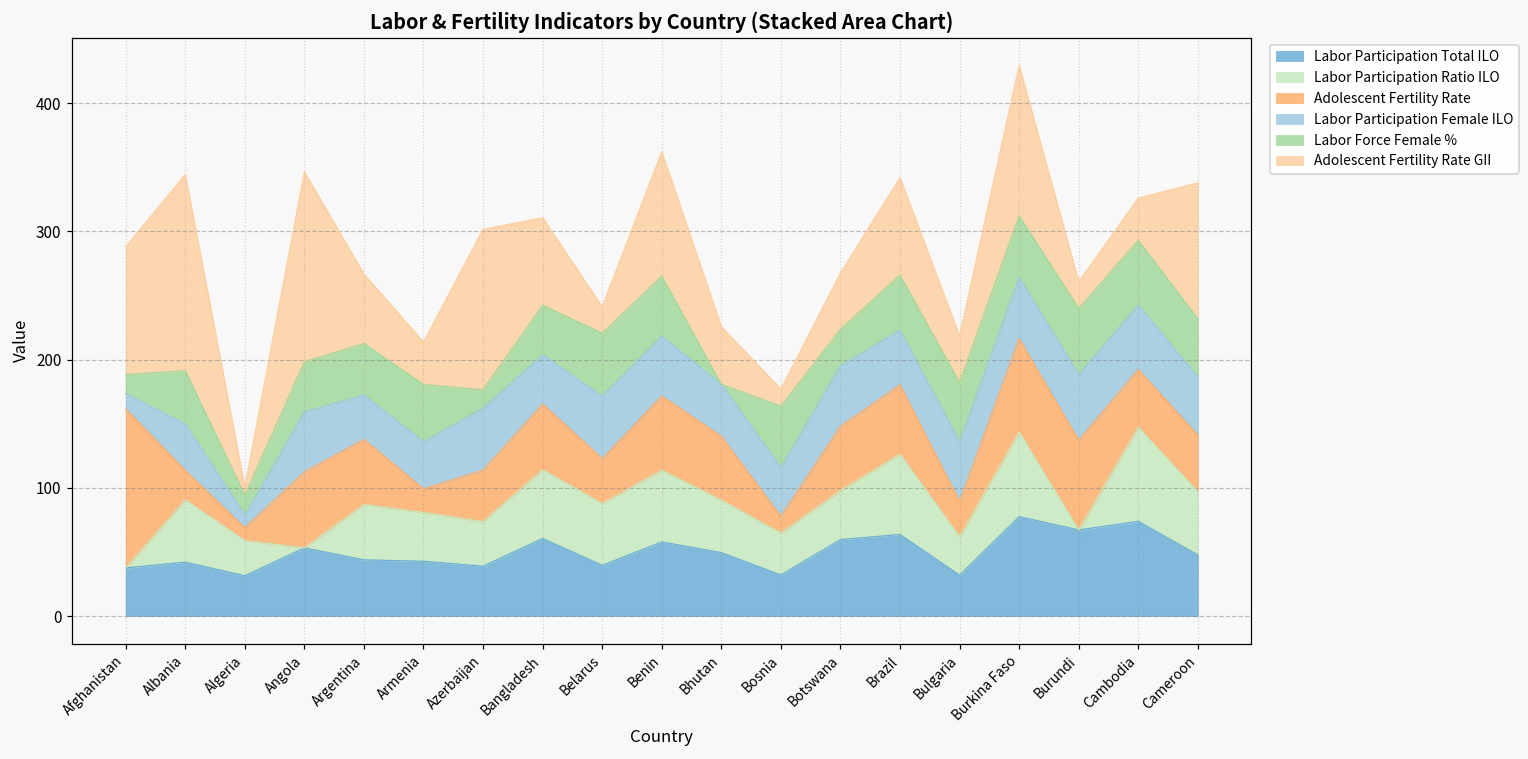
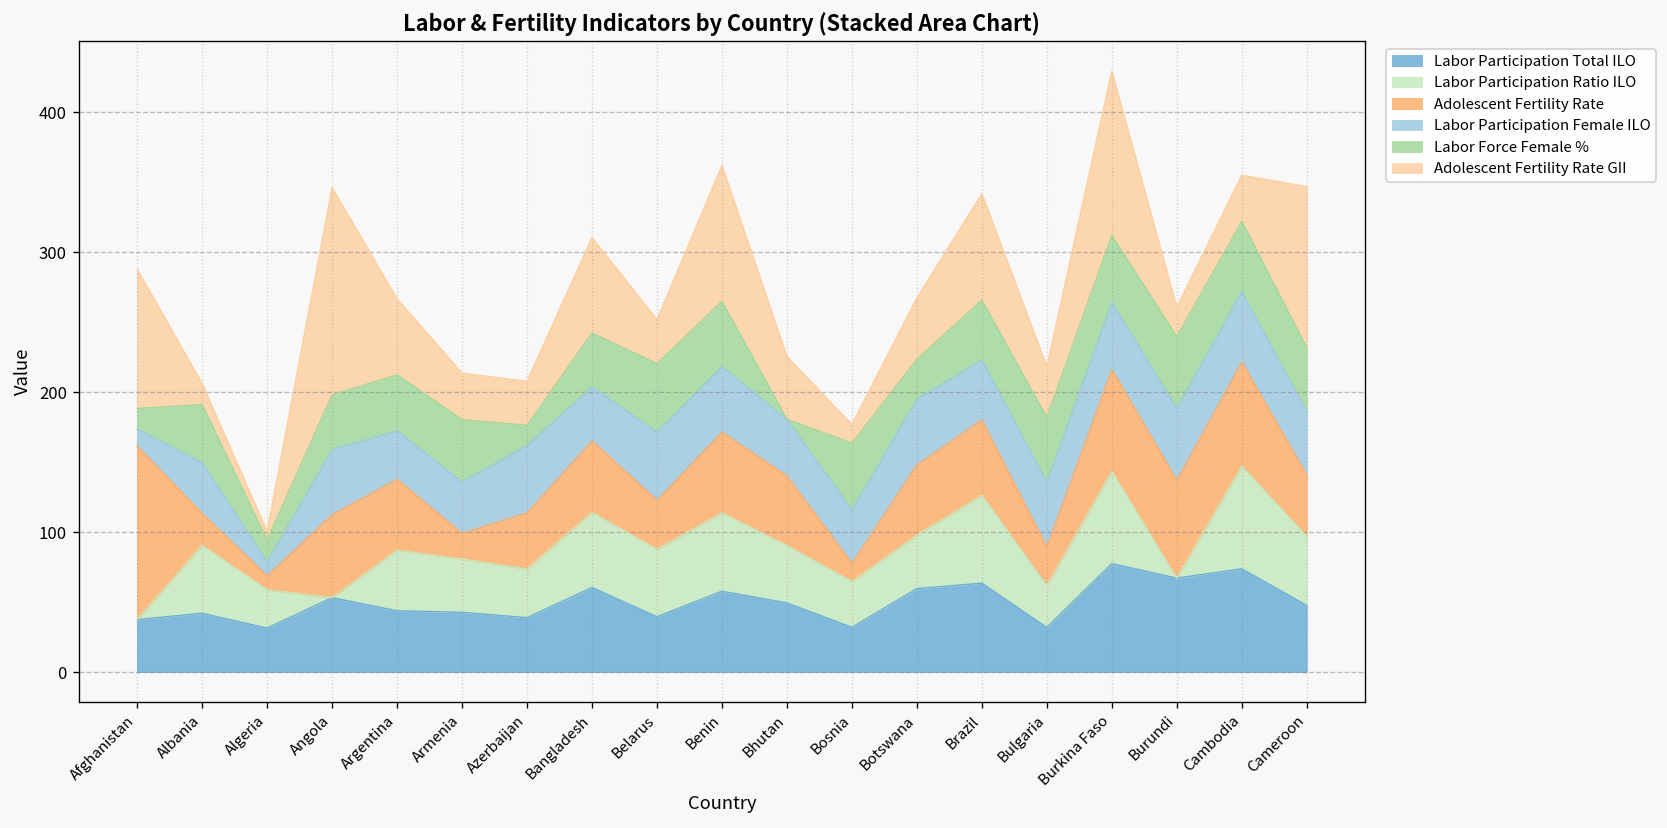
  {
    "Adolescent Fertility Rate": {
      "Afghanistan": 124,
      "Albania": 23,
      "Algeria": 10,
      "Angola": 59,
      "Argentina": 51,
      "Armenia": 18,
      "Azerbaijan": 40,
      "Bangladesh": 51,
      "Belarus": 35,
      "Benin": 58,
      "Bhutan": 50,
      "Bosnia": 13,
      "Botswana": 50,
      "Brazil": 54,
      "Bulgaria": 28,
      "Burkina Faso": 73,
      "Burundi": 70,
-     "Cambodia": 45,
+     "Cambodia": 74,
      "Cameroon": 44
    },
    "Adolescent Fertility Rate GII": {
      "Afghanistan": 100,
-     "Albania": 153,
+     "Albania": 15,
      "Algeria": 6,
      "Angola": 148,
      "Argentina": 54,
      "Armenia": 33,
-     "Azerbaijan": 125,
+     "Azerbaijan": 31,
      "Bangladesh": 68,
-     "Belarus": 21,
+     "Belarus": 31,
      "Benin": 97,
      "Bhutan": 45,
      "Bosnia": 13,
      "Botswana": 44,
      "Brazil": 76,
      "Bulgaria": 36,
      "Burkina Faso": 117,
      "Burundi": 21,
      "Cambodia": 33,
-     "Cameroon": 106
+     "Cameroon": 115
    }
  }
